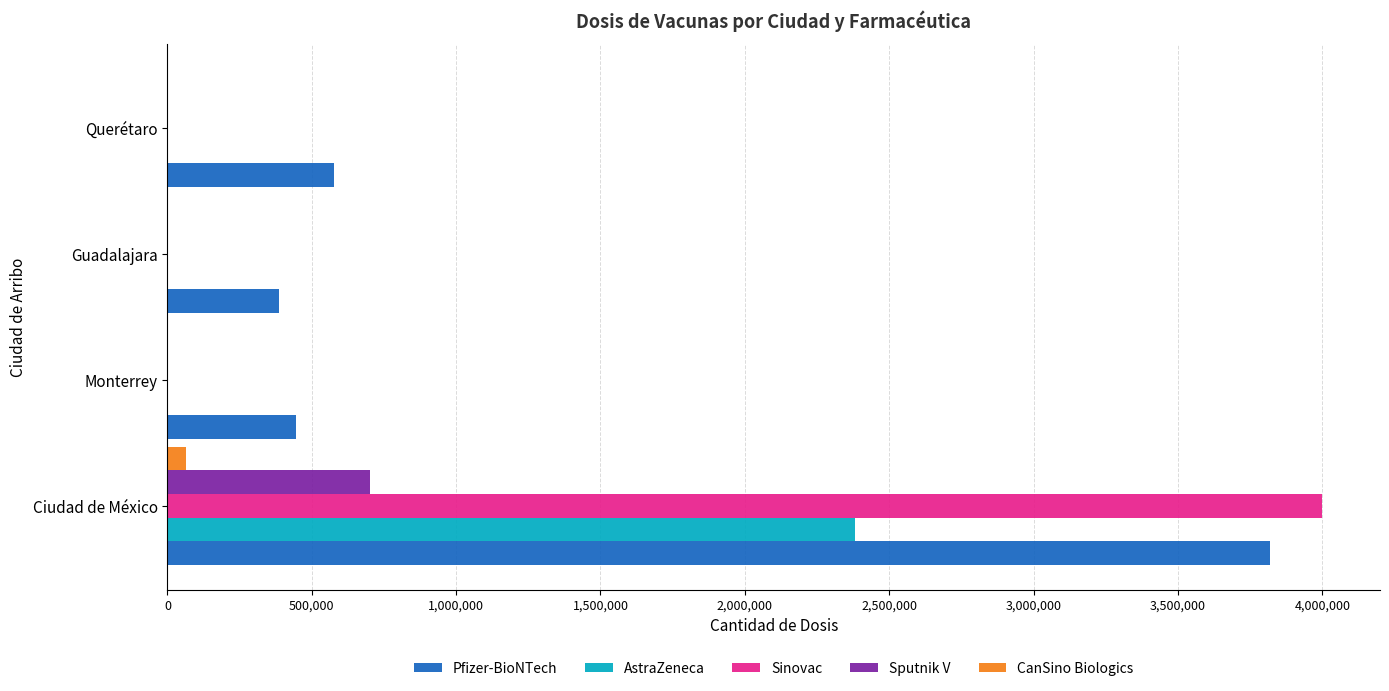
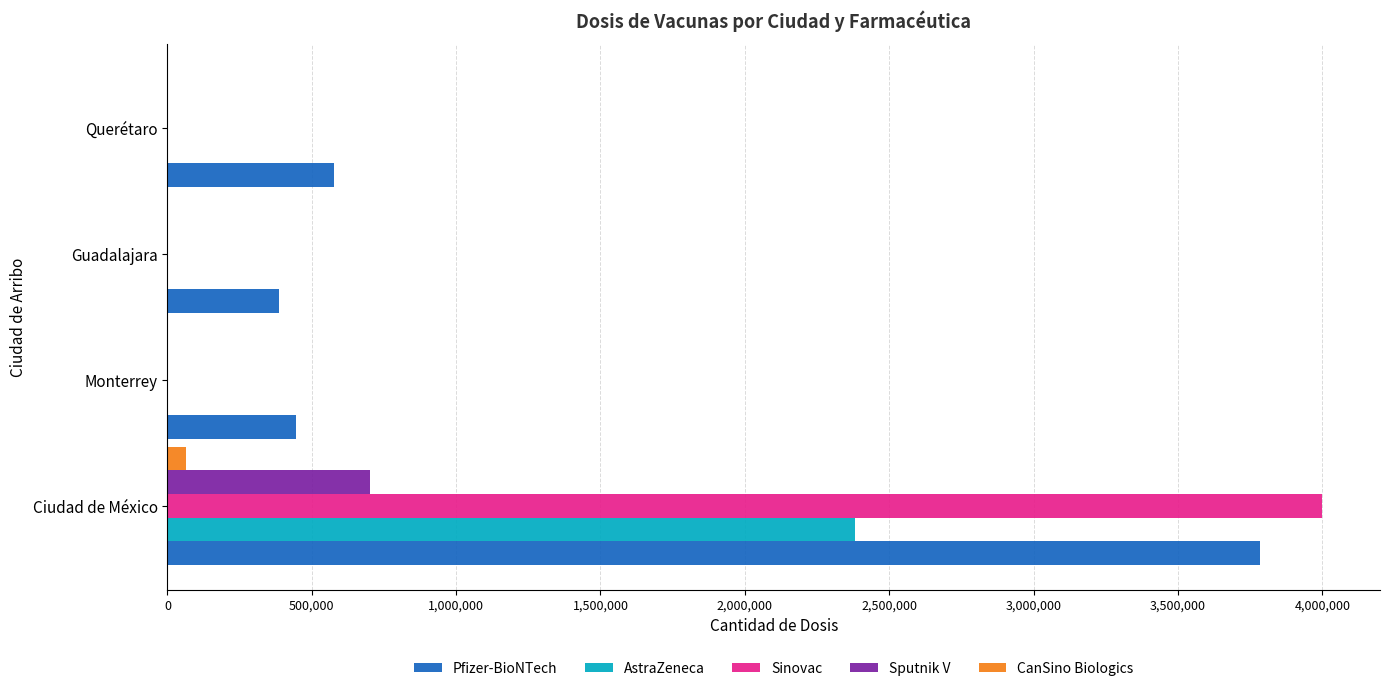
  {
    "Pfizer-BioNTech": {
      "Querétaro": "580,000",
      "Guadalajara": "390,000",
      "Monterrey": "440,000",
-     "Ciudad de México": "3,820,000"
+     "Ciudad de México": "3,780,000"
    },
    "AstraZeneca": {
      "Querétaro": "0",
      "Guadalajara": "0",
      "Monterrey": "0",
      "Ciudad de México": "2,380,000"
    },
    "Sinovac": {
      "Querétaro": "0",
      "Guadalajara": "0",
      "Monterrey": "0",
      "Ciudad de México": "4,000,000"
    },
    "Sputnik V": {
      "Querétaro": "0",
      "Guadalajara": "0",
      "Monterrey": "0",
      "Ciudad de México": "700,000"
    },
    "CanSino Biologics": {
      "Querétaro": "0",
      "Guadalajara": "0",
      "Monterrey": "0",
      "Ciudad de México": "70,000"
    }
  }
